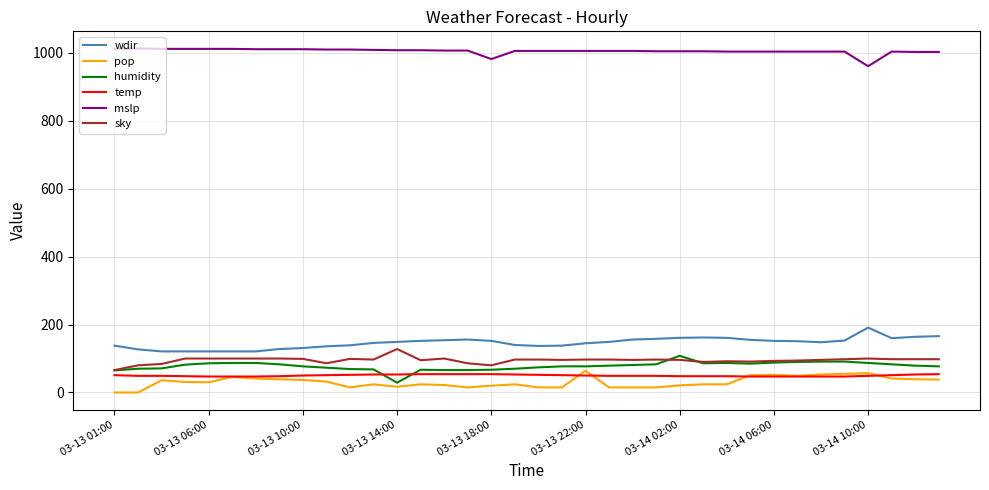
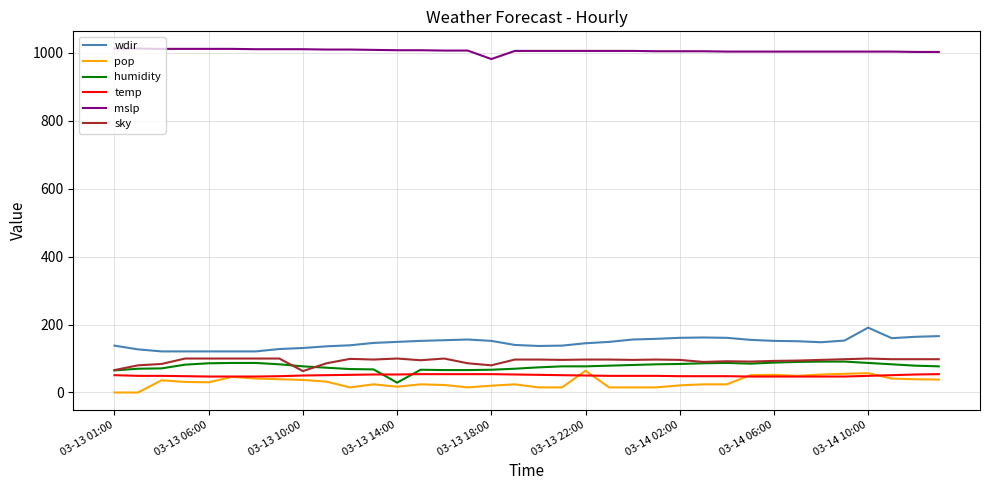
  {
    "wdir": {
      "03-13 01:00": 140,
      "03-13 06:00": 120,
      "03-13 10:00": 130,
      "03-13 14:00": 150,
      "03-13 18:00": 150,
      "03-13 22:00": 150,
      "03-14 02:00": 160,
      "03-14 06:00": 150,
      "03-14 10:00": 190
    },
    "pop": {
      "03-13 01:00": 0,
      "03-13 06:00": 30,
      "03-13 10:00": 40,
      "03-13 14:00": 20,
      "03-13 18:00": 20,
      "03-13 22:00": 60,
      "03-14 02:00": 20,
      "03-14 10:00": 60
    },
    "humidity": {
      "03-13 06:00": 90,
      "03-13 10:00": 80,
      "03-13 14:00": 30,
      "03-13 18:00": 70,
      "03-13 22:00": 80,
-     "03-14 02:00": 110,
+     "03-14 02:00": 80,
      "03-14 10:00": 90
    },
    "temp": {
      "03-13 01:00": 50,
      "03-13 06:00": 50,
      "03-13 10:00": 50,
      "03-13 14:00": 50,
      "03-13 18:00": 50,
      "03-13 22:00": 50,
      "03-14 02:00": 50,
      "03-14 10:00": 50
    },
    "mslp": {
      "03-13 06:00": 1010,
      "03-13 10:00": 1010,
      "03-13 14:00": 1010,
      "03-13 18:00": 980,
      "03-13 22:00": 1010,
      "03-14 02:00": 1010,
      "03-14 06:00": 1000,
-     "03-14 10:00": 960
+     "03-14 10:00": 1000
    },
    "sky": {
      "03-13 06:00": 100,
-     "03-13 10:00": 100,
-     "03-13 14:00": 130,
+     "03-13 10:00": 60,
+     "03-13 14:00": 100,
      "03-13 18:00": 80,
      "03-13 22:00": 100,
      "03-14 02:00": 100,
      "03-14 10:00": 100
    }
  }
